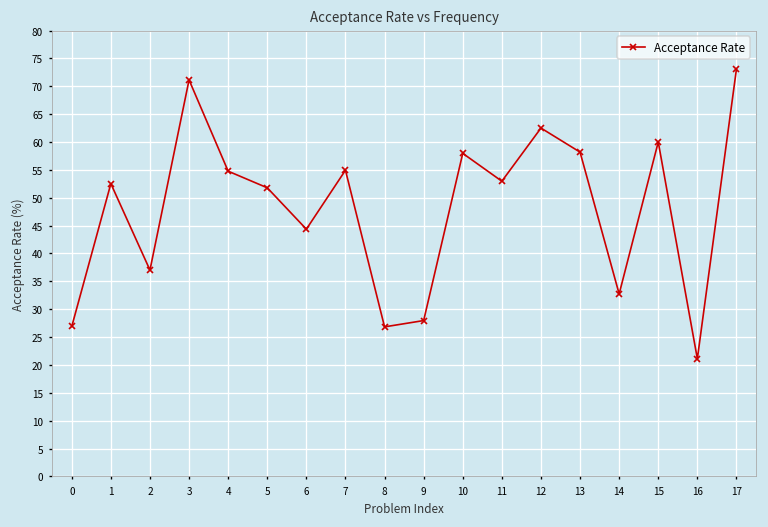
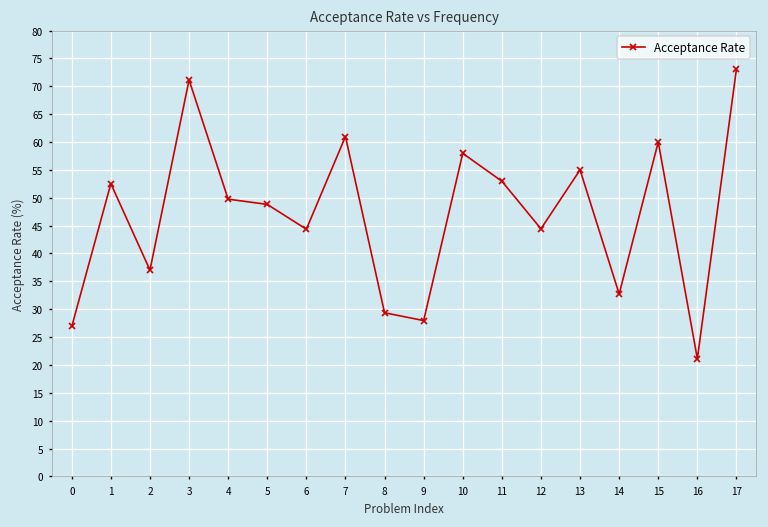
  {
    "0": 27,
    "1": 53,
    "2": 37,
    "3": 71,
-   "4": 55,
-   "5": 52,
+   "4": 50,
+   "5": 49,
    "6": 44,
-   "7": 55,
-   "8": 27,
+   "7": 61,
+   "8": 29,
    "9": 28,
    "10": 58,
    "11": 53,
-   "12": 63,
-   "13": 58,
+   "12": 44,
+   "13": 55,
    "14": 33,
    "15": 60,
    "16": 21,
    "17": 73
  }
